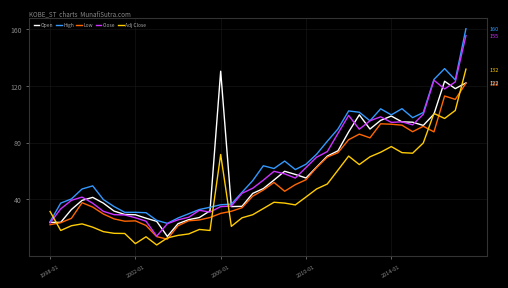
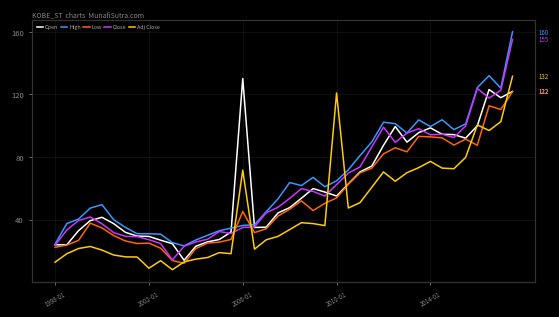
  {
    "Open": {
      "2006-01": 130
    },
    "High": {
      "2010-01": 65
    },
    "Low": {
      "2002-01": 25,
-     "2006-01": 30
+     "2006-01": 45
    },
    "Close": {
      "2002-01": 27,
      "2010-01": 62
    },
    "Adj Close": {
-     "1998-01": 32,
+     "1998-01": 13,
      "2002-01": 9,
      "2006-01": 72,
-     "2010-01": 42,
+     "2010-01": 121,
      "2014-01": 77
    }
  }
